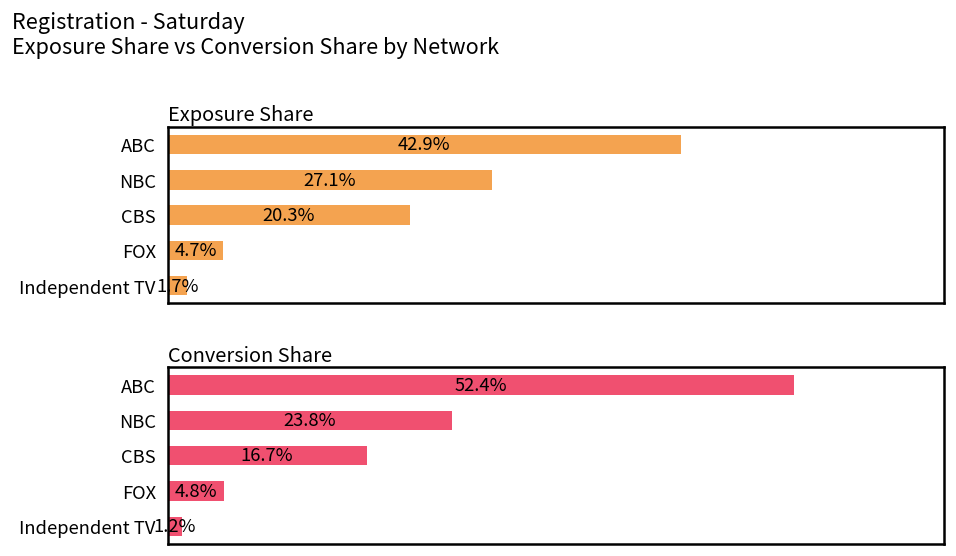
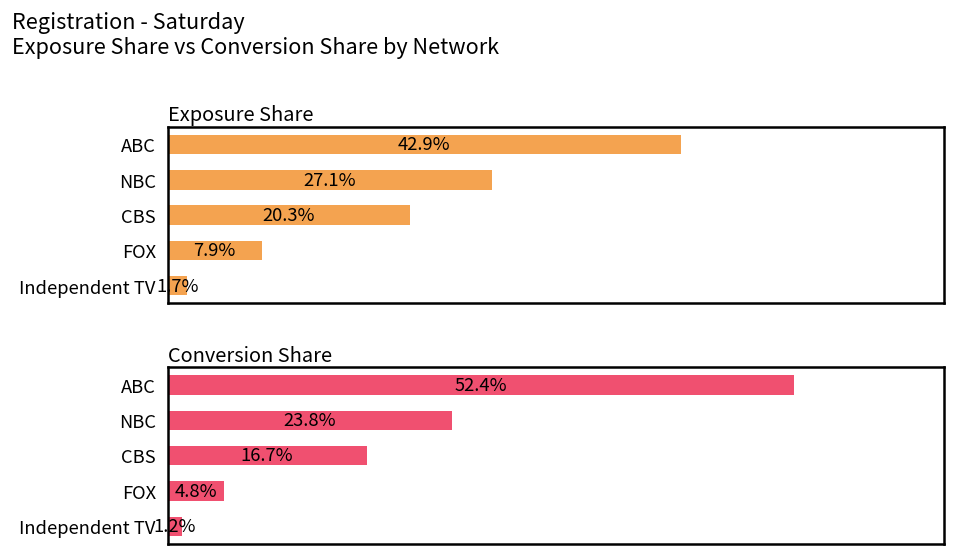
  {
    "Exposure Share": {
      "ABC": "42.9%",
      "NBC": "27.1%",
      "CBS": "20.3%",
-     "FOX": "4.7%",
+     "FOX": "7.9%",
      "Independent TV": "1.7%"
    },
    "Conversion Share": {
      "ABC": "52.4%",
      "NBC": "23.8%",
      "CBS": "16.7%",
      "FOX": "4.8%",
      "Independent TV": "1.2%"
    }
  }
